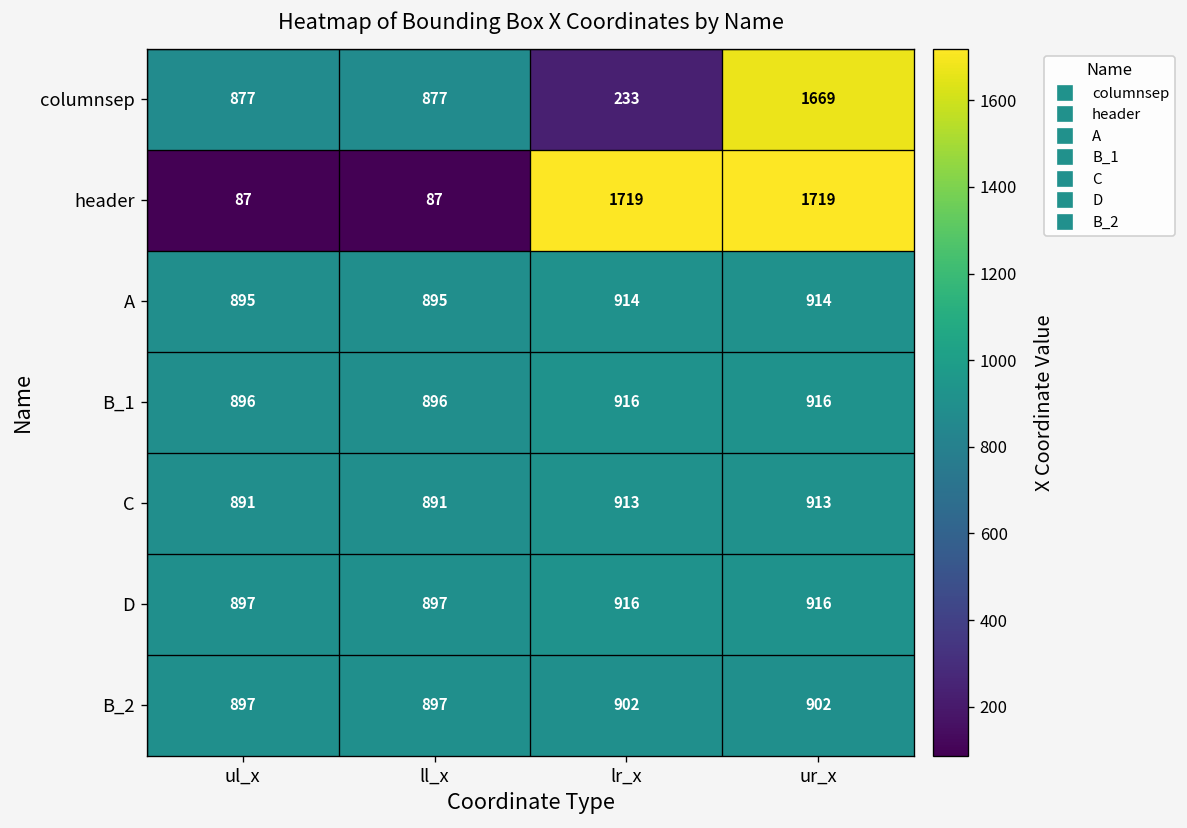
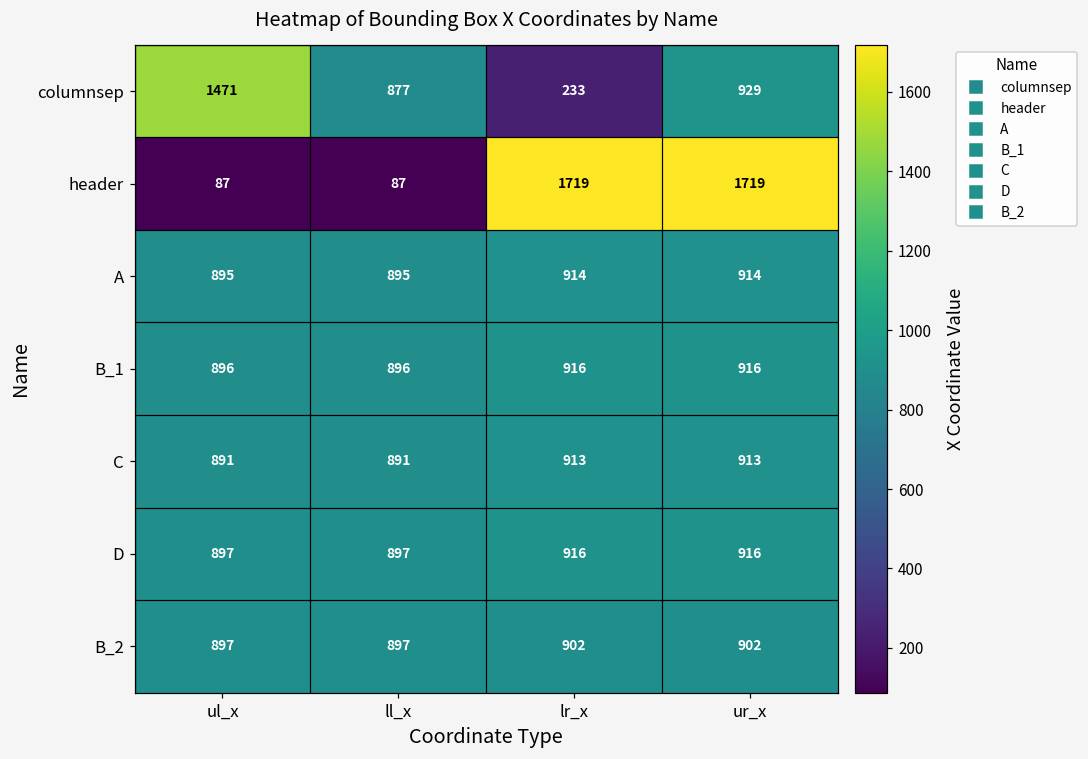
  {
    "columnsep": {
-     "ul_x": 877,
+     "ul_x": 1471,
      "ll_x": 877,
      "lr_x": 233,
-     "ur_x": 1669
+     "ur_x": 929
    },
    "header": {
      "ul_x": 87,
      "ll_x": 87,
      "lr_x": 1719,
      "ur_x": 1719
    },
    "A": {
      "ul_x": 895,
      "ll_x": 895,
      "lr_x": 914,
      "ur_x": 914
    },
    "B_1": {
      "ul_x": 896,
      "ll_x": 896,
      "lr_x": 916,
      "ur_x": 916
    },
    "C": {
      "ul_x": 891,
      "ll_x": 891,
      "lr_x": 913,
      "ur_x": 913
    },
    "D": {
      "ul_x": 897,
      "ll_x": 897,
      "lr_x": 916,
      "ur_x": 916
    },
    "B_2": {
      "ul_x": 897,
      "ll_x": 897,
      "lr_x": 902,
      "ur_x": 902
    }
  }
